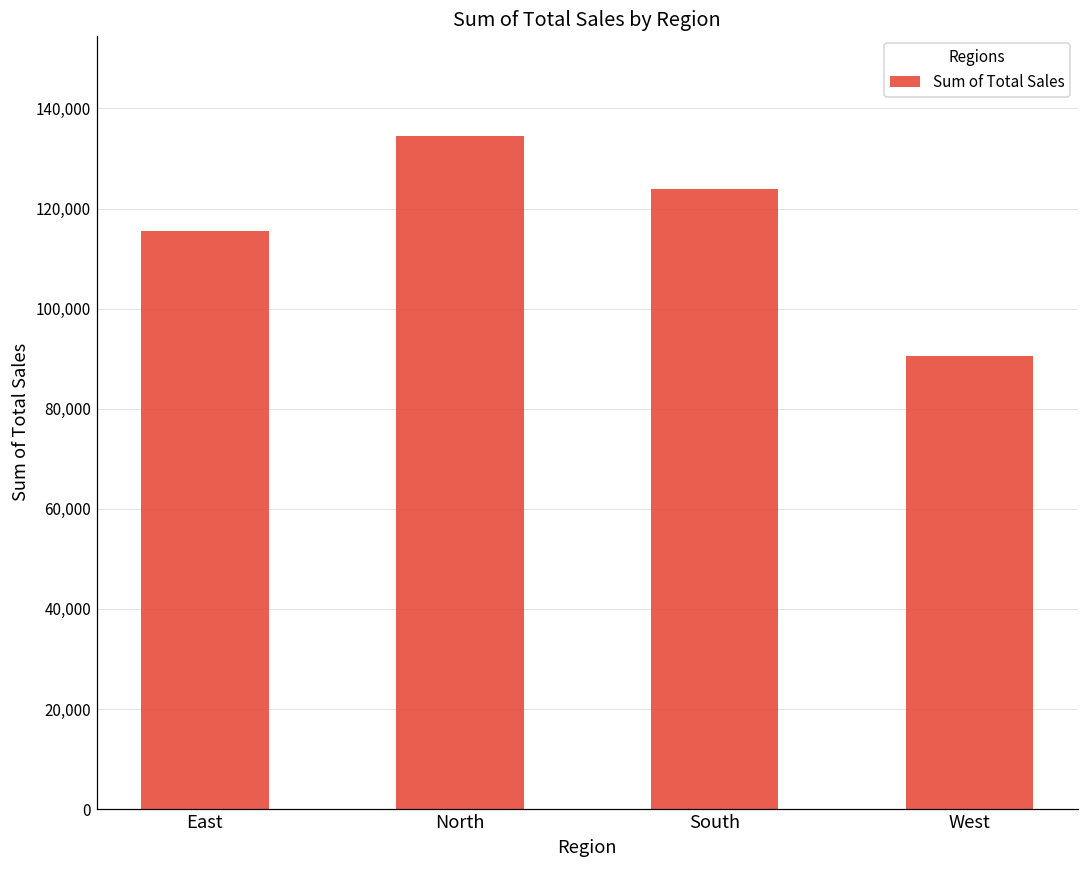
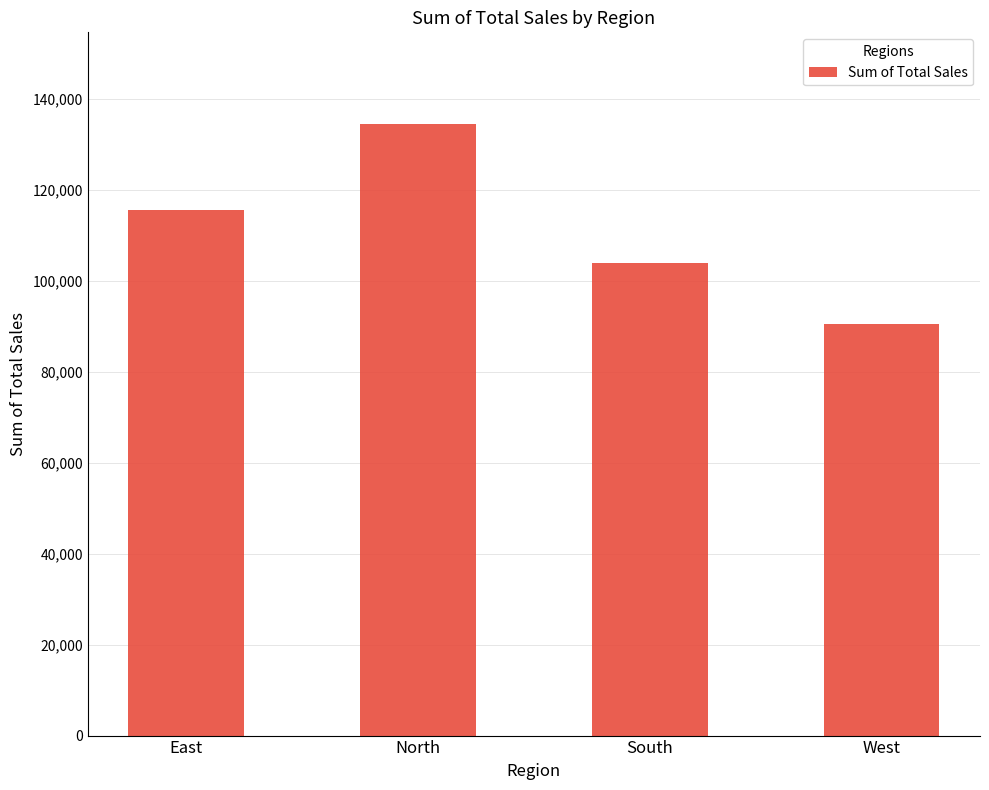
  {
    "East": "116,000",
    "North": "134,000",
-   "South": "124,000",
+   "South": "104,000",
    "West": "91,000"
  }
